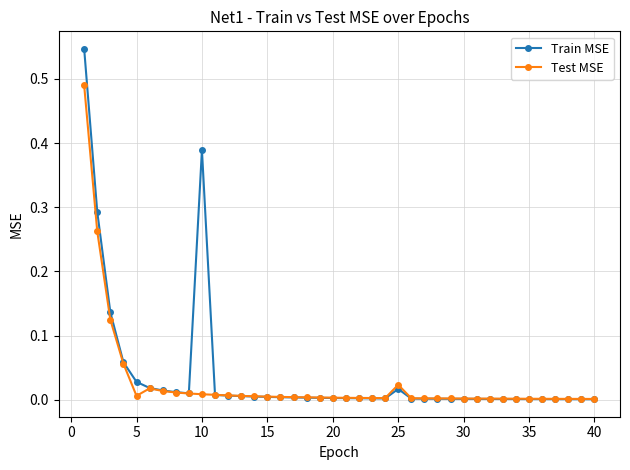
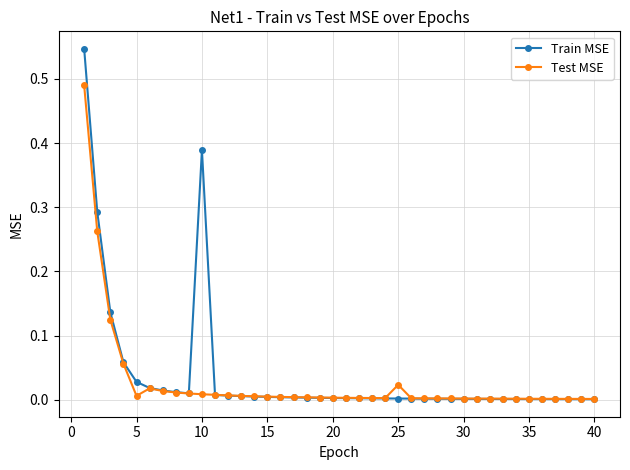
  {
    "Train MSE": {
      "5": 0.03,
      "10": 0.39,
-     "25": 0.02
+     "25": 0.00
    },
    "Test MSE": {
      "5": 0.01,
      "10": 0.01,
      "25": 0.02
    }
  }
